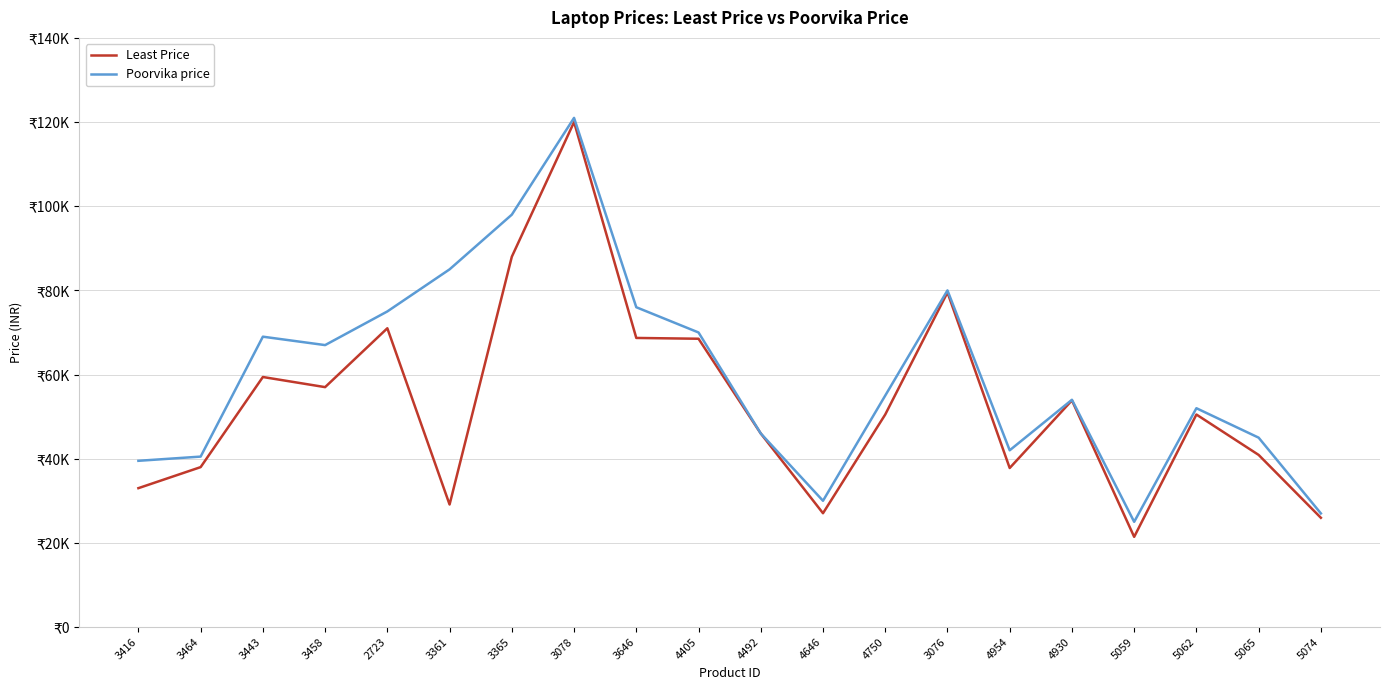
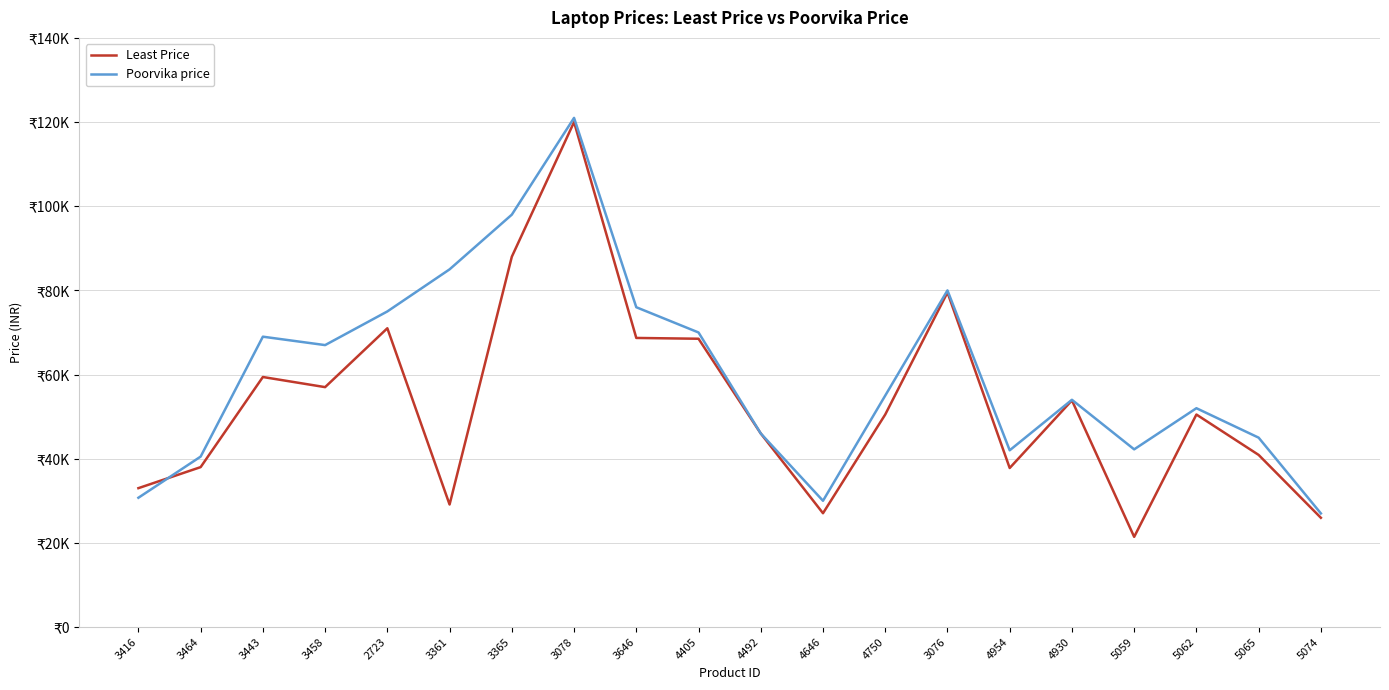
  {
    "Least Price": {
      "3416": "₹33000",
      "3464": "₹38000",
      "3443": "₹59000",
      "3458": "₹57000",
      "2723": "₹71000",
      "3361": "₹29000",
      "3365": "₹88000",
      "3078": "₹120000",
      "3646": "₹69000",
      "4405": "₹68000",
      "4646": "₹27000",
      "4750": "₹50000",
      "4954": "₹38000",
      "5059": "₹21000",
      "5062": "₹50000",
      "5065": "₹41000",
      "5074": "₹26000"
    },
    "Poorvika price": {
-     "3416": "₹39000",
+     "3416": "₹31000",
      "3464": "₹40000",
      "3443": "₹69000",
      "3458": "₹67000",
      "2723": "₹75000",
      "3361": "₹85000",
      "3365": "₹98000",
      "3078": "₹121000",
      "3646": "₹76000",
      "4405": "₹70000",
      "4646": "₹30000",
      "4750": "₹55000",
      "4954": "₹42000",
-     "5059": "₹25000",
+     "5059": "₹42000",
      "5062": "₹52000",
      "5065": "₹45000",
      "5074": "₹27000"
    }
  }
